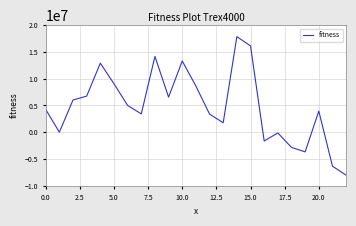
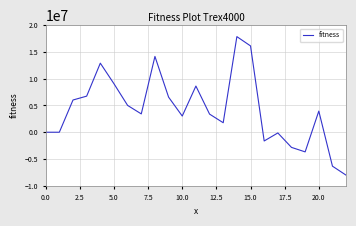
  {
-   "0.0": 4000000,
+   "0.0": 0,
    "5.0": 9000000,
-   "10.0": 13000000,
+   "10.0": 3000000,
    "15.0": 16000000,
    "20.0": 4000000
  }
